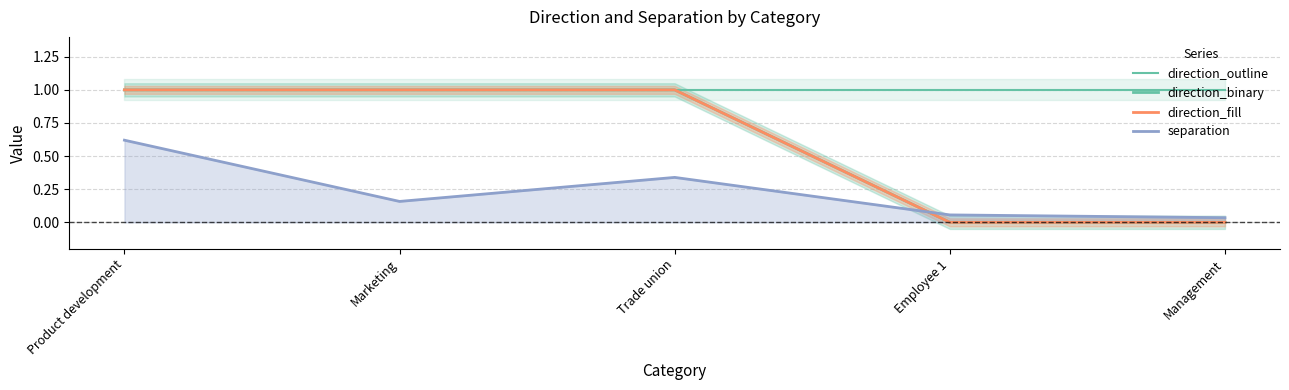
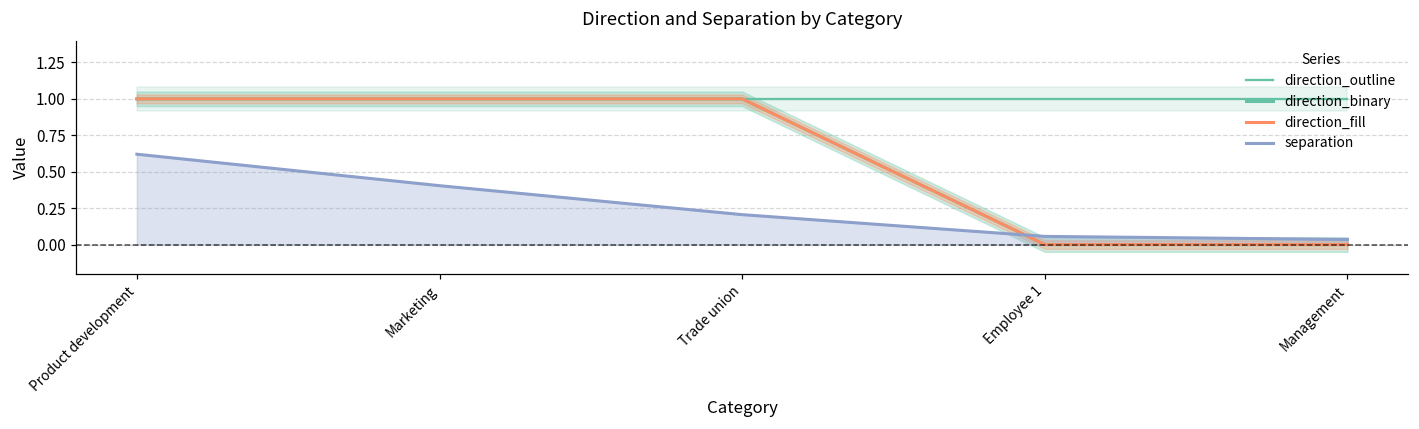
  {
    "separation": {
      "Product development": 0.62,
-     "Marketing": 0.16,
-     "Trade union": 0.34
+     "Marketing": 0.40,
+     "Trade union": 0.21
    }
  }
